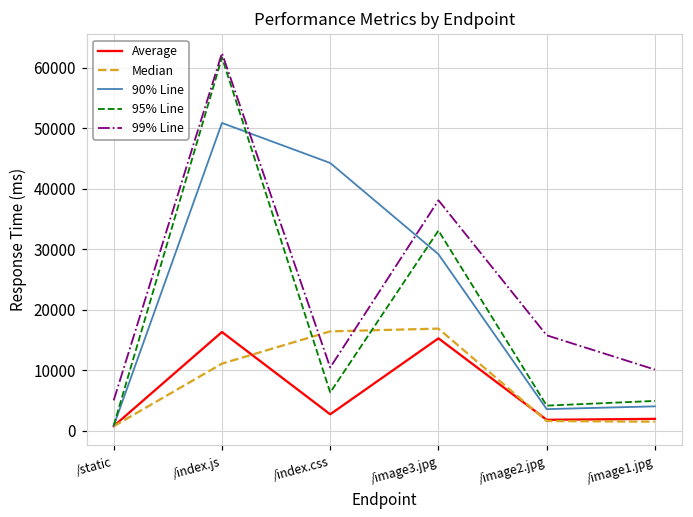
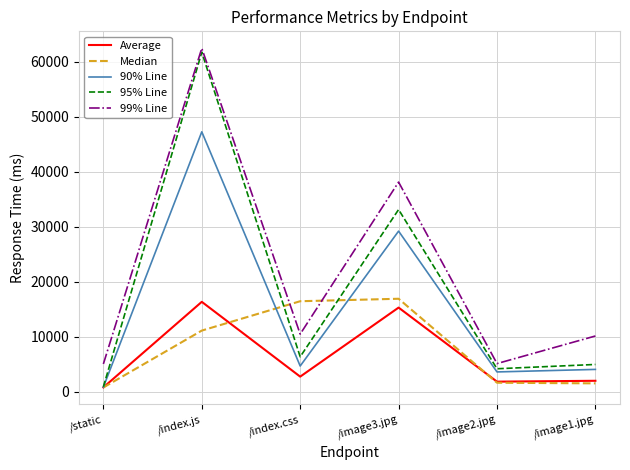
  {
    "Average": {
      "/index.js": 16000,
      "/index.css": 3000,
      "/image3.jpg": 15000,
      "/image1.jpg": 2000
    },
    "Median": {
      "/index.js": 11000,
      "/index.css": 16000,
      "/image3.jpg": 17000,
      "/image1.jpg": 1000
    },
    "90% Line": {
-     "/index.js": 51000,
-     "/index.css": 44000,
+     "/index.js": 47000,
+     "/index.css": 5000,
      "/image3.jpg": 29000,
      "/image2.jpg": 4000,
      "/image1.jpg": 4000
    },
    "95% Line": {
      "/index.js": 62000,
      "/index.css": 6000,
      "/image3.jpg": 33000,
      "/image2.jpg": 4000,
      "/image1.jpg": 5000
    },
    "99% Line": {
      "/static": 5000,
      "/index.js": 62000,
      "/index.css": 10000,
      "/image3.jpg": 38000,
-     "/image2.jpg": 16000,
+     "/image2.jpg": 5000,
      "/image1.jpg": 10000
    }
  }
